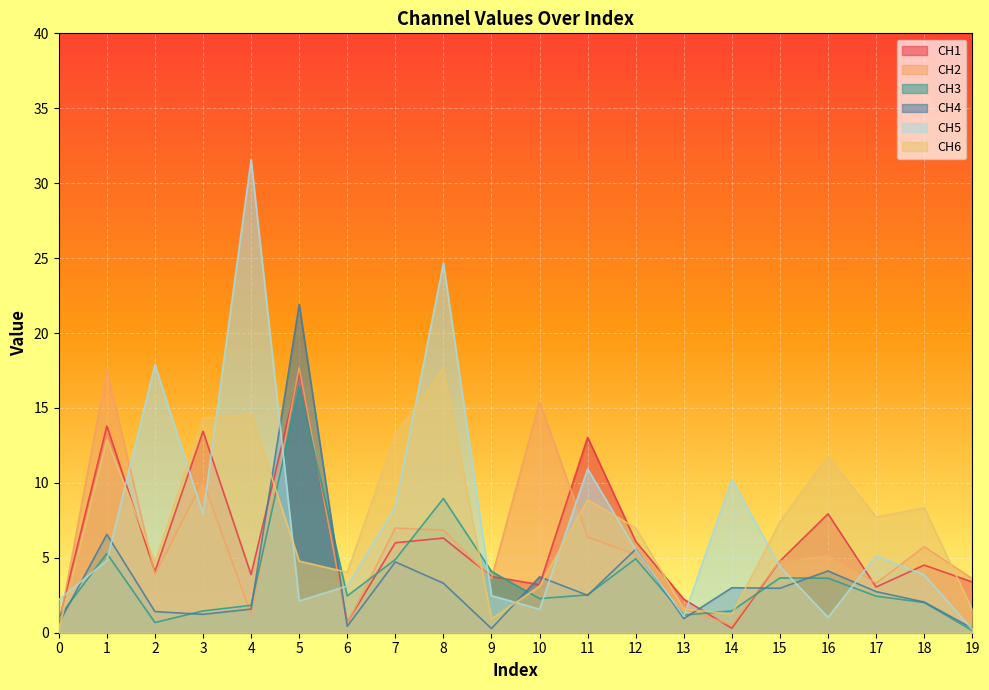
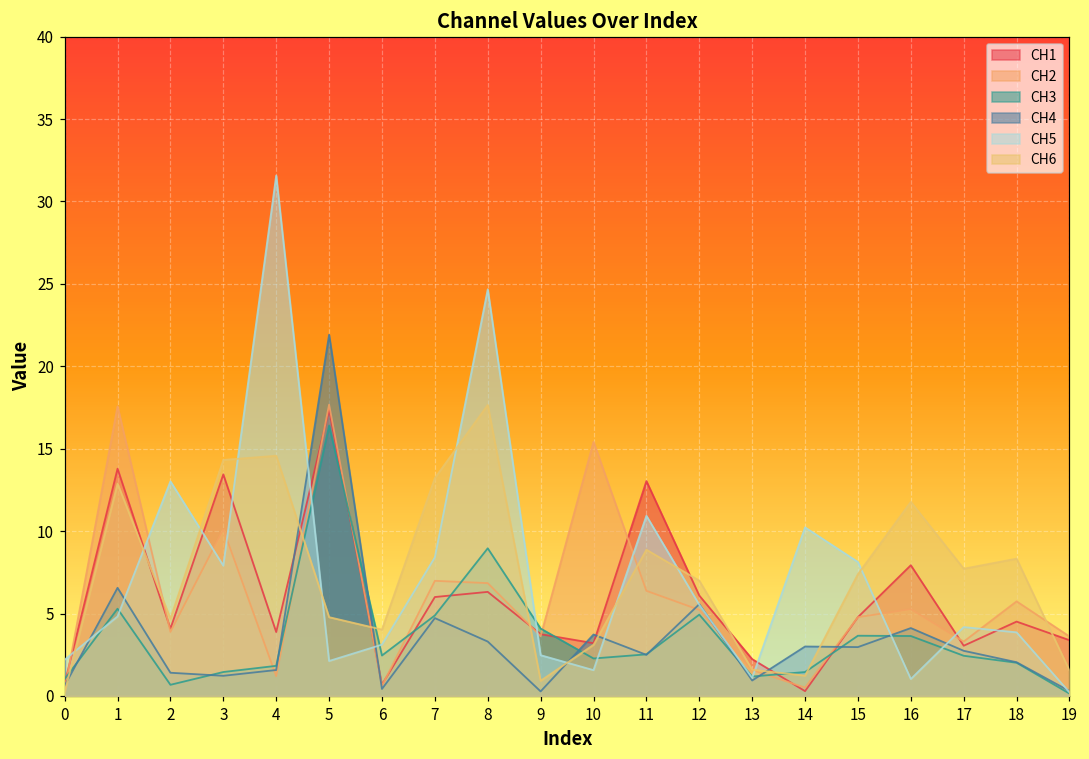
  {
    "CH1": {
      "1": 13.8,
      "2": 4.1,
      "3": 13.4,
      "4": 3.9,
      "5": 17.4,
      "7": 6.0,
      "8": 6.3,
      "11": 13.0,
      "12": 6.1,
      "13": 2.2,
      "14": 0.3,
      "16": 7.9,
      "17": 3.0,
      "18": 4.5,
      "19": 3.4
    },
    "CH5": {
      "0": 2.2,
      "1": 4.8,
-     "2": 17.9,
+     "2": 13.0,
      "3": 7.9,
      "4": 31.6,
      "5": 2.1,
      "6": 3.1,
      "7": 8.4,
      "8": 24.7,
      "9": 2.5,
      "10": 1.6,
      "11": 10.9,
      "14": 10.2,
-     "15": 4.4,
+     "15": 8.1,
      "16": 1.0,
-     "17": 5.1,
+     "17": 4.2,
      "18": 3.9
    }
  }
